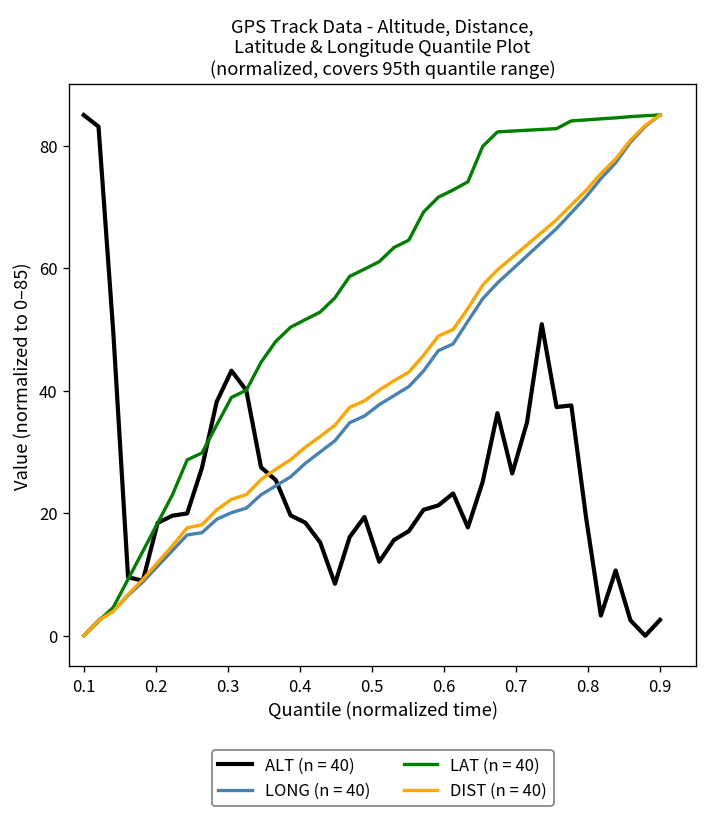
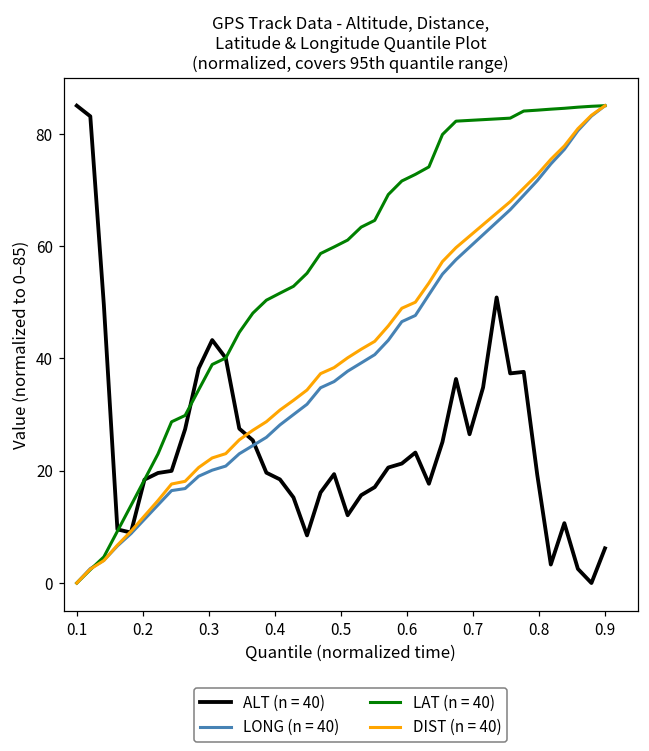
  {
    "ALT (n = 40)": {
      "0.1": 85,
-     "0.9": 3
+     "0.9": 6
    }
  }
